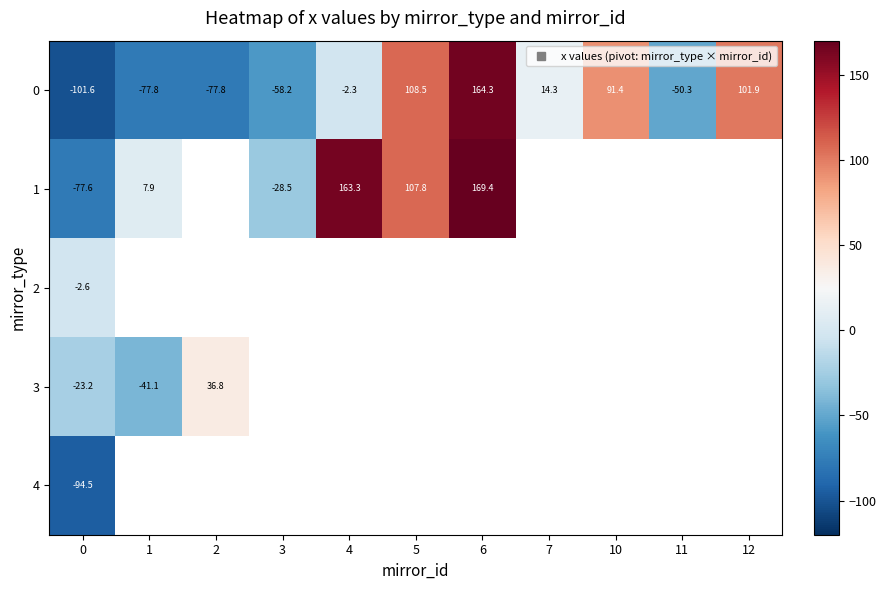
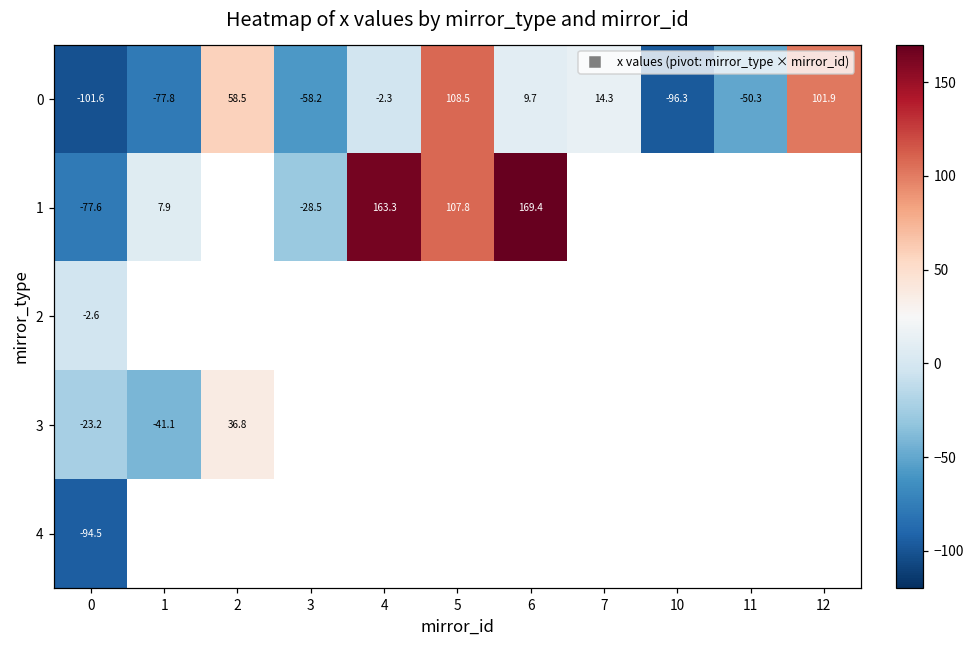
  {
    "0": {
      "0": -101.6,
      "1": -77.8,
-     "2": -77.8,
+     "2": 58.5,
      "3": -58.2,
      "4": -2.3,
      "5": 108.5,
-     "6": 164.3,
+     "6": 9.7,
      "7": 14.3,
-     "10": 91.4,
+     "10": -96.3,
      "11": -50.3,
      "12": 101.9
    },
    "1": {
      "0": -77.6,
      "1": 7.9,
      "3": -28.5,
      "4": 163.3,
      "5": 107.8,
      "6": 169.4
    },
    "2": {
      "0": -2.6
    },
    "3": {
      "0": -23.2,
      "1": -41.1,
      "2": 36.8
    },
    "4": {
      "0": -94.5
    }
  }
